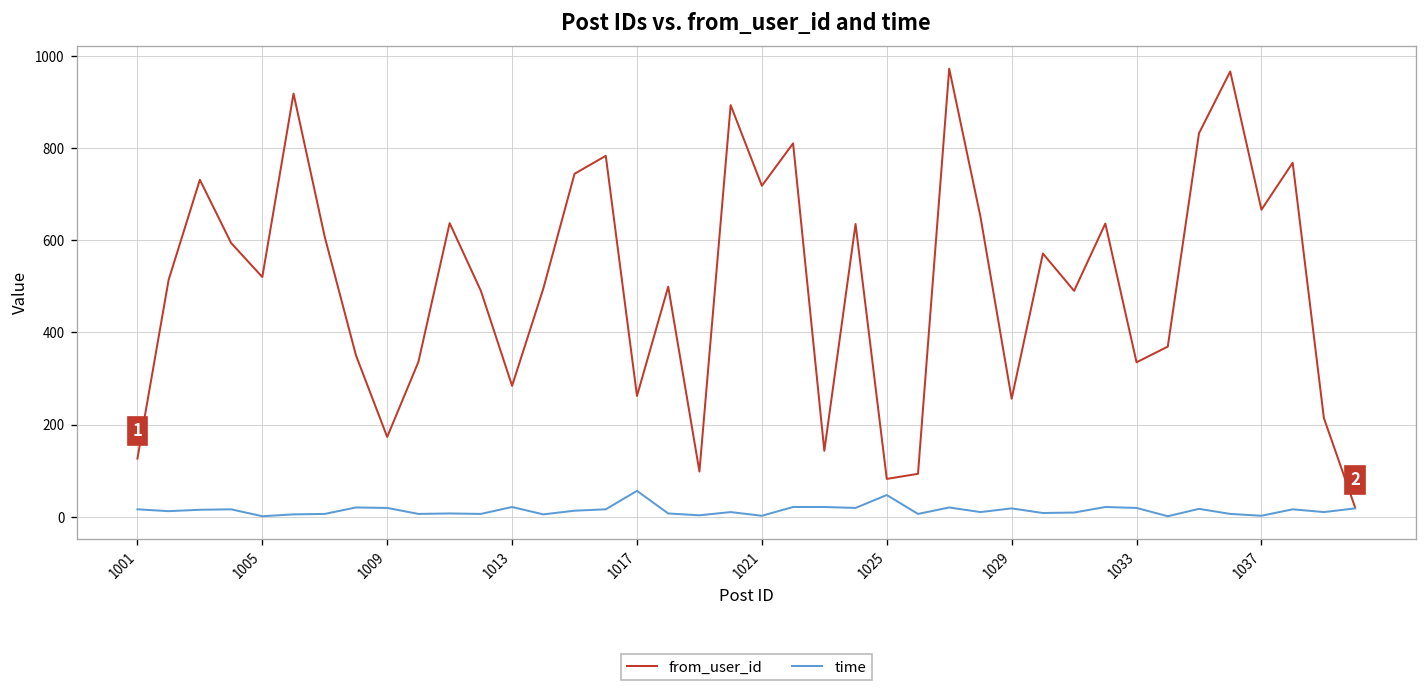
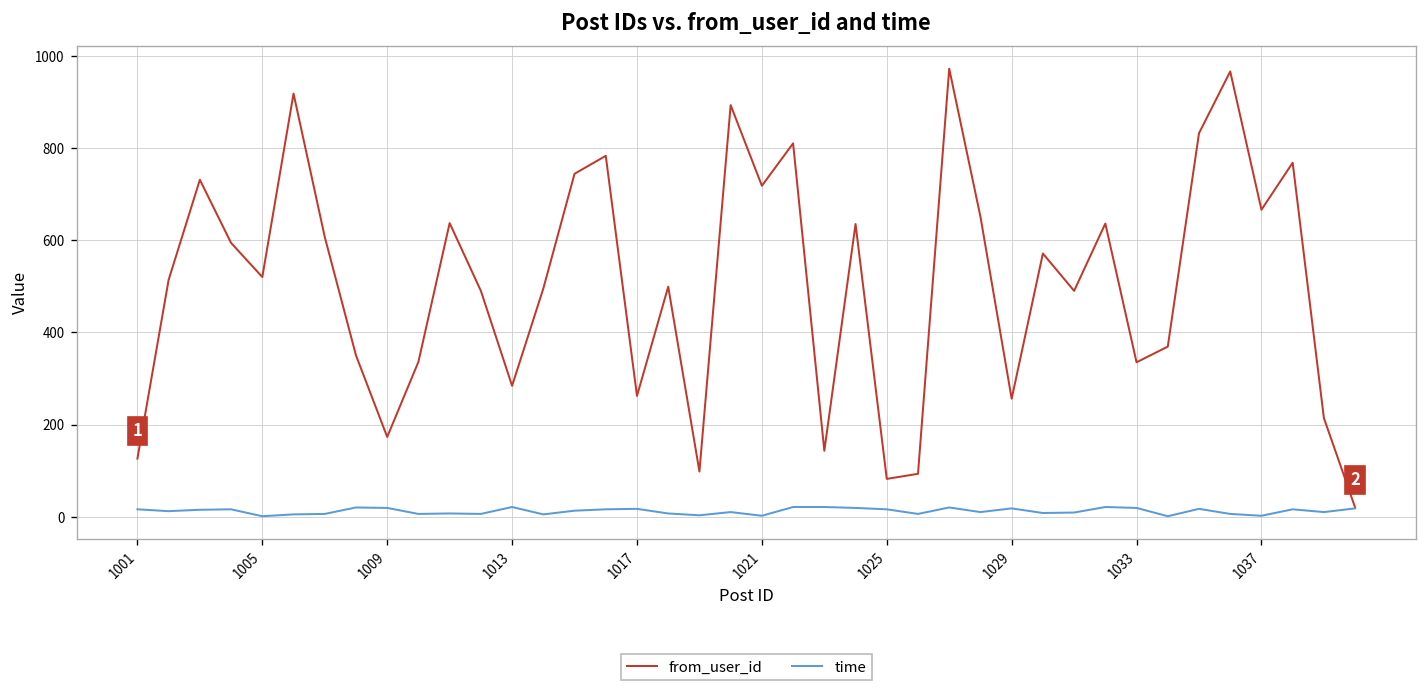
  {
    "from_user_id": {
      "1005": 520,
      "1009": 170,
      "1013": 280,
      "1017": 260,
      "1021": 720,
      "1025": 80,
      "1029": 260,
      "1033": 340,
      "1037": 670
    },
    "time": {
      "1001": 20,
      "1005": 0,
      "1009": 20,
      "1013": 20,
-     "1017": 60,
+     "1017": 20,
      "1021": 0,
-     "1025": 50,
+     "1025": 20,
      "1029": 20,
      "1033": 20,
      "1037": 0
    }
  }
